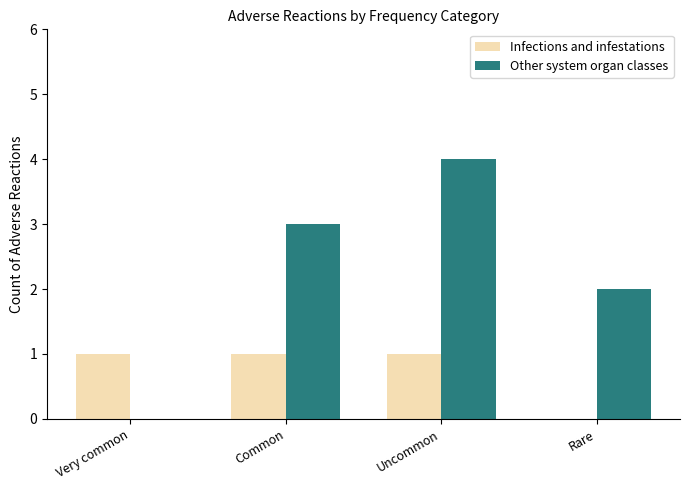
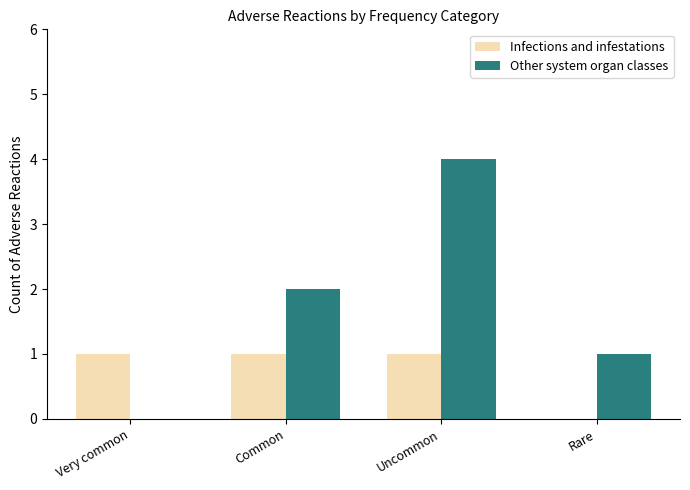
  {
    "Infections and infestations": {
      "Very common": 1,
      "Common": 1,
      "Uncommon": 1,
      "Rare": 0
    },
    "Other system organ classes": {
      "Very common": 0,
-     "Common": 3,
+     "Common": 2,
      "Uncommon": 4,
-     "Rare": 2
+     "Rare": 1
    }
  }
